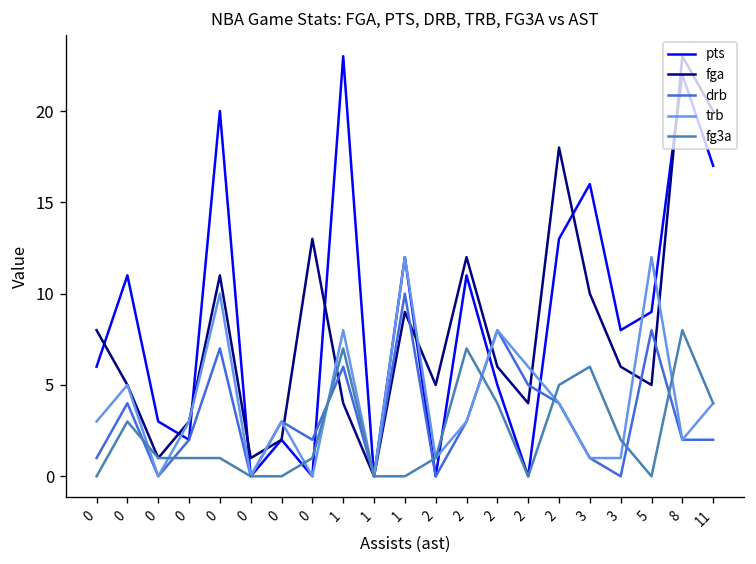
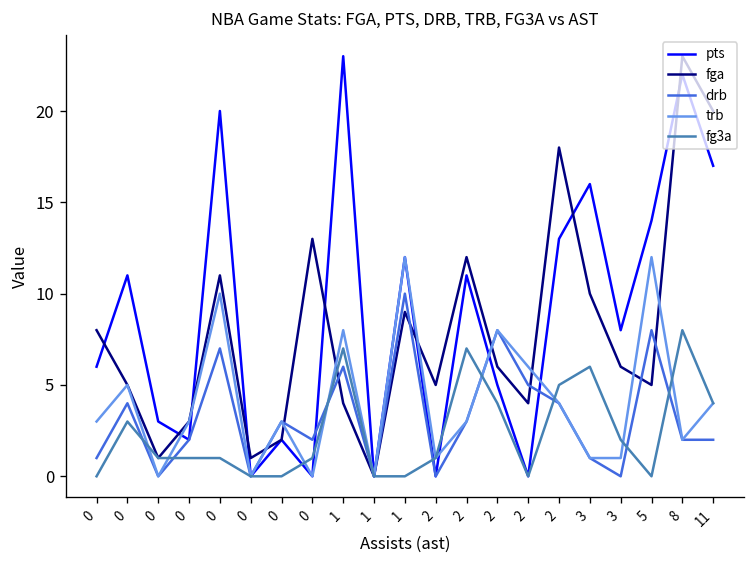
  {
    "pts": {
-     "5": 9,
+     "5": 14,
      "11": 17
    },
    "fga": {
      "5": 5
    }
  }
